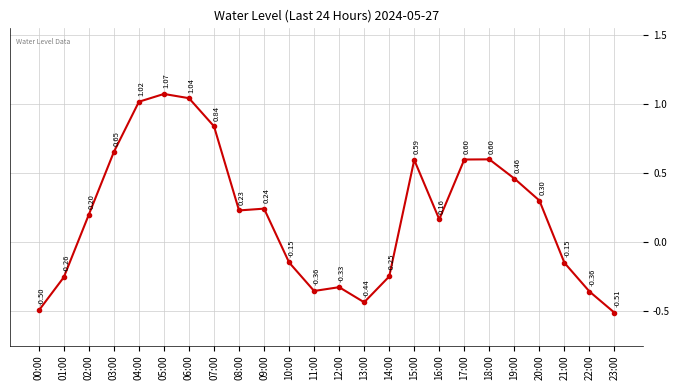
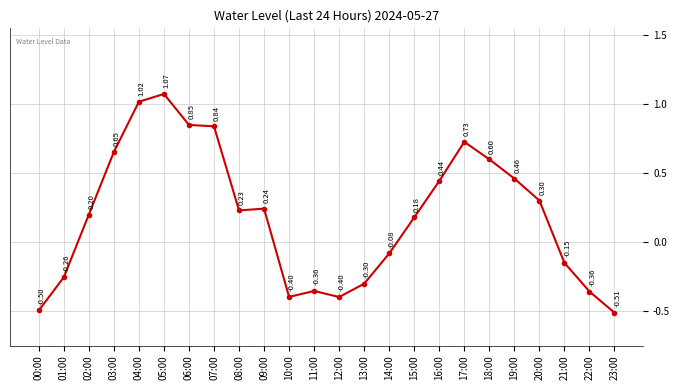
  {
    "00:00": -0.50,
    "01:00": -0.26,
    "02:00": 0.20,
    "03:00": 0.65,
    "04:00": 1.02,
    "05:00": 1.07,
-   "06:00": 1.04,
+   "06:00": 0.85,
    "07:00": 0.84,
    "08:00": 0.23,
    "09:00": 0.24,
-   "10:00": -0.15,
+   "10:00": -0.40,
    "11:00": -0.36,
-   "12:00": -0.33,
-   "13:00": -0.44,
-   "14:00": -0.25,
-   "15:00": 0.59,
-   "16:00": 0.16,
-   "17:00": 0.60,
+   "12:00": -0.40,
+   "13:00": -0.30,
+   "14:00": -0.08,
+   "15:00": 0.18,
+   "16:00": 0.44,
+   "17:00": 0.73,
    "18:00": 0.60,
    "19:00": 0.46,
    "20:00": 0.30,
    "21:00": -0.15,
    "22:00": -0.36,
    "23:00": -0.51
  }
